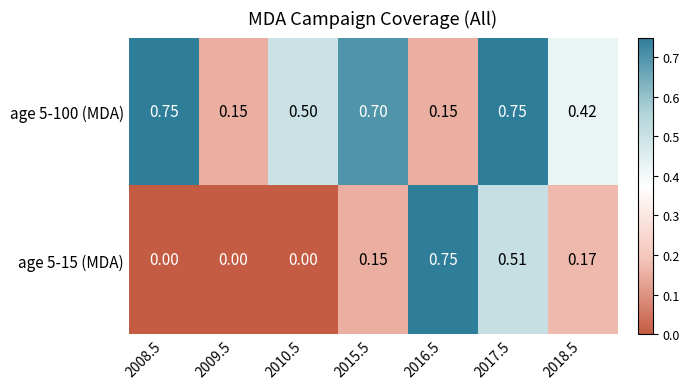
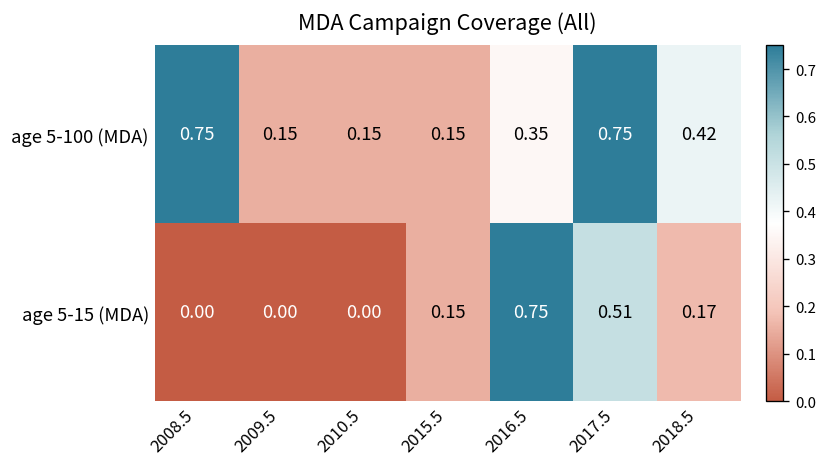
  {
    "age 5-100 (MDA)": {
      "2008.5": 0.75,
      "2009.5": 0.15,
-     "2010.5": 0.50,
-     "2015.5": 0.70,
-     "2016.5": 0.15,
+     "2010.5": 0.15,
+     "2015.5": 0.15,
+     "2016.5": 0.35,
      "2017.5": 0.75,
      "2018.5": 0.42
    },
    "age 5-15 (MDA)": {
      "2008.5": 0.00,
      "2009.5": 0.00,
      "2010.5": 0.00,
      "2015.5": 0.15,
      "2016.5": 0.75,
      "2017.5": 0.51,
      "2018.5": 0.17
    }
  }
